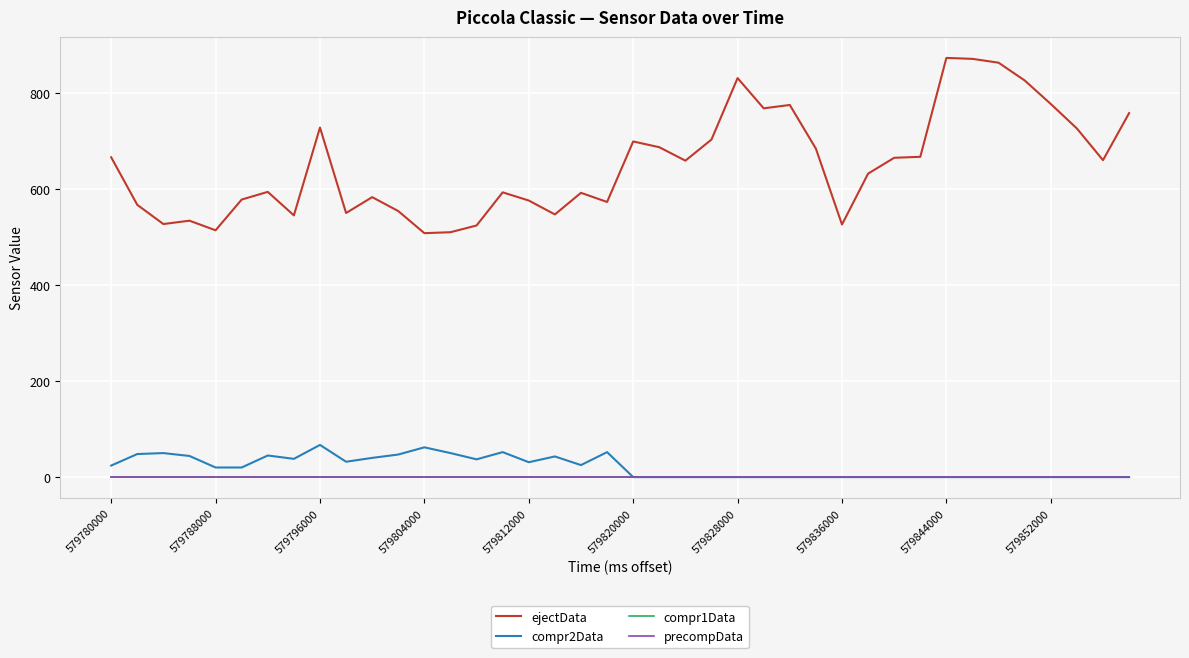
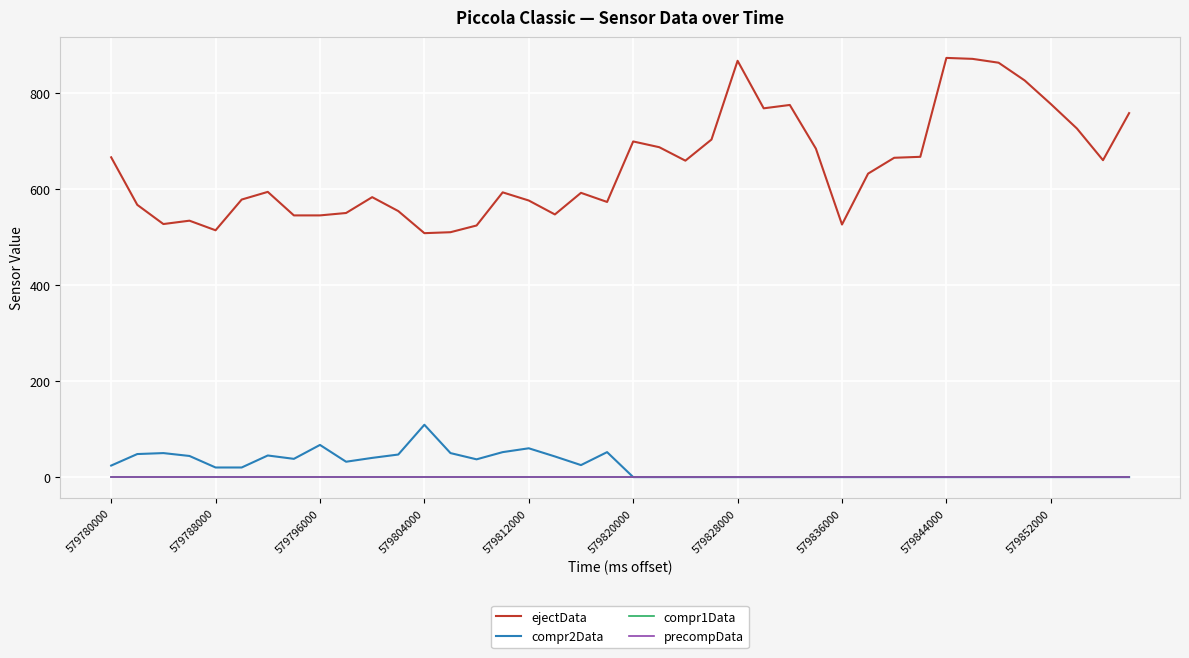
  {
    "ejectData": {
      "579780000": 670,
      "579788000": 510,
-     "579796000": 730,
+     "579796000": 550,
      "579804000": 510,
      "579812000": 580,
      "579820000": 700,
-     "579828000": 830,
+     "579828000": 870,
      "579836000": 530,
      "579844000": 870,
      "579852000": 780
    },
    "compr2Data": {
      "579780000": 20,
      "579788000": 20,
      "579796000": 70,
-     "579804000": 60,
-     "579812000": 30
+     "579804000": 110,
+     "579812000": 60
    },
    "precompData": {
      "579780000": 0,
      "579788000": 0,
      "579796000": 0,
      "579804000": 0,
      "579812000": 0
    }
  }
